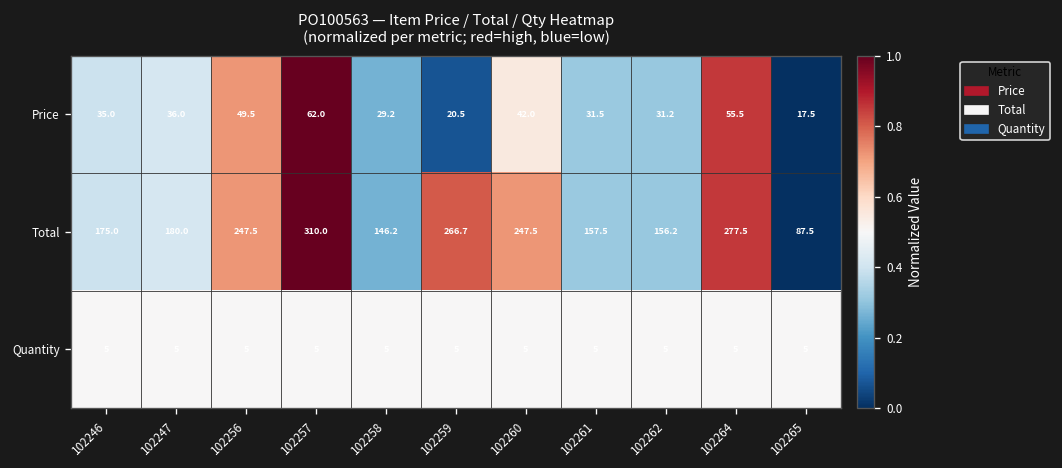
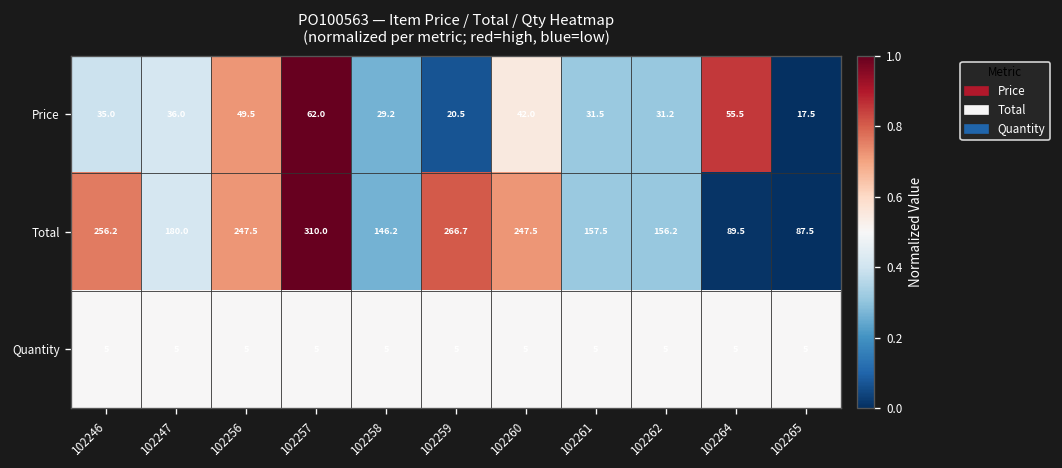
  {
    "Price": {
      "102246": 35.0,
      "102256": 49.5,
      "102257": 62.0,
      "102258": 29.2,
      "102259": 20.5,
      "102261": 31.5,
      "102262": 31.2,
      "102264": 55.5,
      "102265": 17.5
    },
    "Total": {
-     "102246": 175.0,
+     "102246": 256.2,
      "102256": 247.5,
      "102257": 310.0,
      "102258": 146.2,
      "102259": 266.7,
      "102260": 247.5,
      "102261": 157.5,
      "102262": 156.2,
-     "102264": 277.5,
+     "102264": 89.5,
      "102265": 87.5
    }
  }
